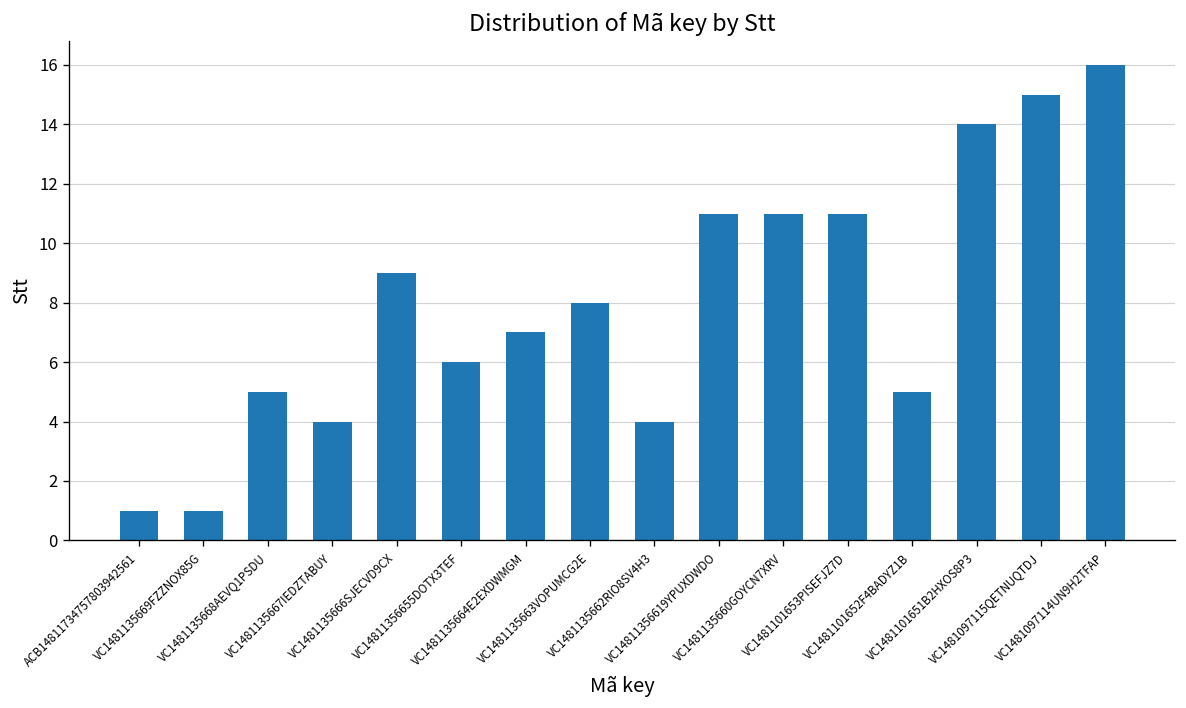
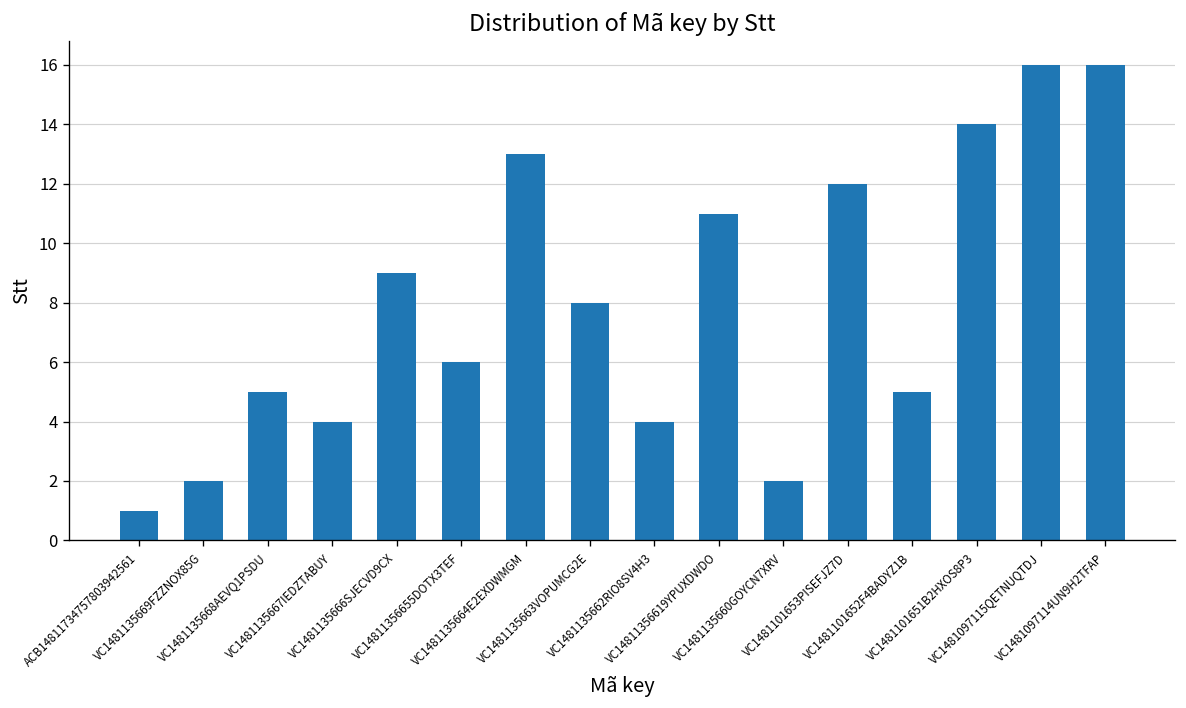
  {
    "ACB14811734757803942561": 1,
-   "VC1481135669FZZNOX85G": 1,
+   "VC1481135669FZZNOX85G": 2,
    "VC1481135668AEVQ1PSDU": 5,
    "VC1481135667IEDZTABUY": 4,
    "VC1481135666SJECVD9CX": 9,
    "VC14811356655DOTX3TEF": 6,
-   "VC1481135664E2EXDWMGM": 7,
+   "VC1481135664E2EXDWMGM": 13,
    "VC1481135663VOPUMCG2E": 8,
    "VC1481135662RIO8SV4H3": 4,
    "VC14811356619YPUXDWDO": 11,
-   "VC1481135660GOYCN7XRV": 11,
-   "VC1481101653PISEFJZ7D": 11,
+   "VC1481135660GOYCN7XRV": 2,
+   "VC1481101653PISEFJZ7D": 12,
    "VC1481101652F4BADYZ1B": 5,
    "VC1481101651B2HXOS8P3": 14,
-   "VC1481097115QETNUQTDJ": 15,
+   "VC1481097115QETNUQTDJ": 16,
    "VC1481097114UN9H2TFAP": 16
  }
